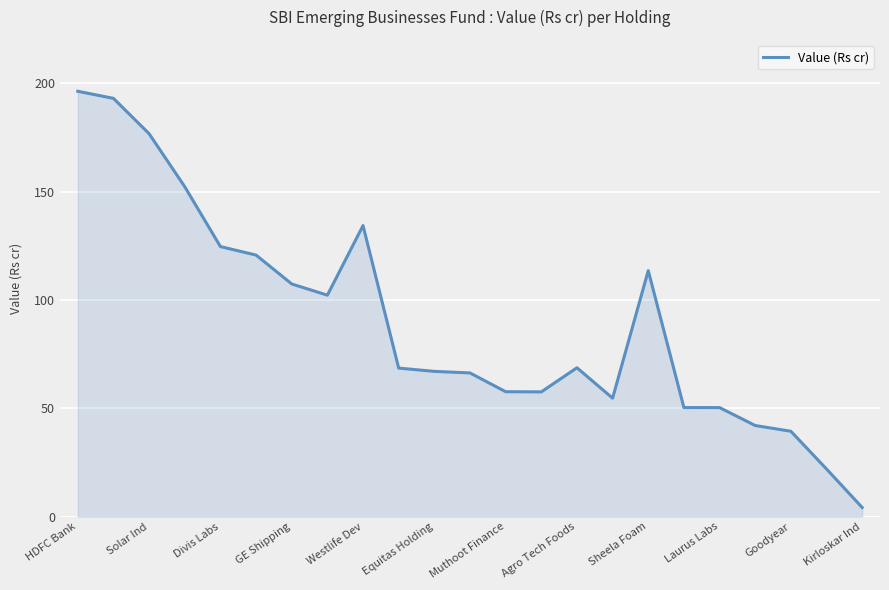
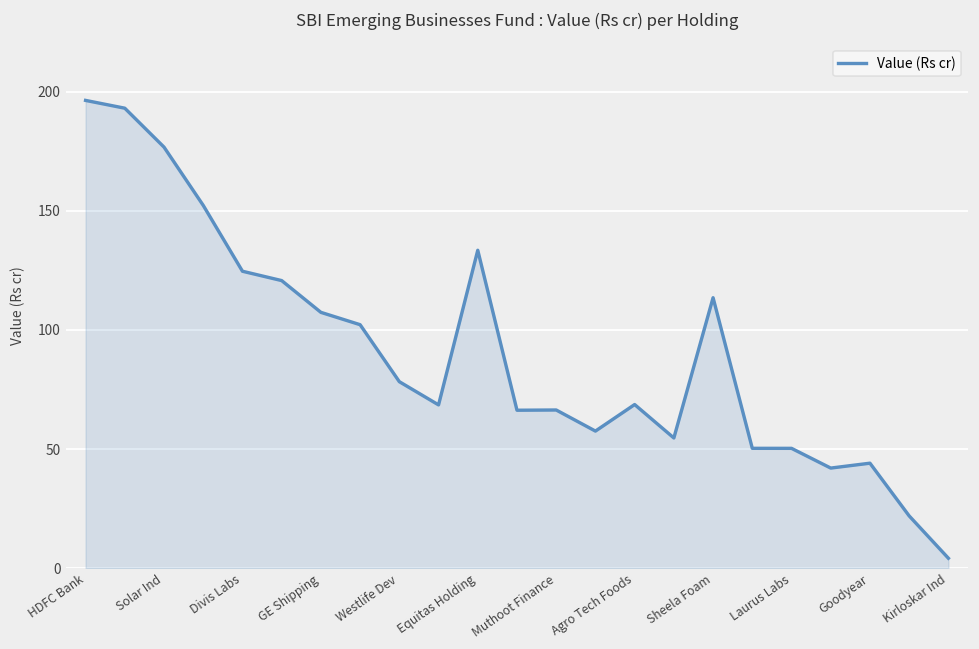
  {
    "HDFC Bank": 196,
    "Solar Ind": 177,
    "Divis Labs": 125,
    "GE Shipping": 107,
-   "Westlife Dev": 134,
-   "Equitas Holding": 67,
-   "Muthoot Finance": 58,
+   "Westlife Dev": 78,
+   "Equitas Holding": 133,
+   "Muthoot Finance": 66,
    "Agro Tech Foods": 69,
    "Sheela Foam": 113,
    "Laurus Labs": 50,
-   "Goodyear": 39,
+   "Goodyear": 44,
    "Kirloskar Ind": 4
  }
